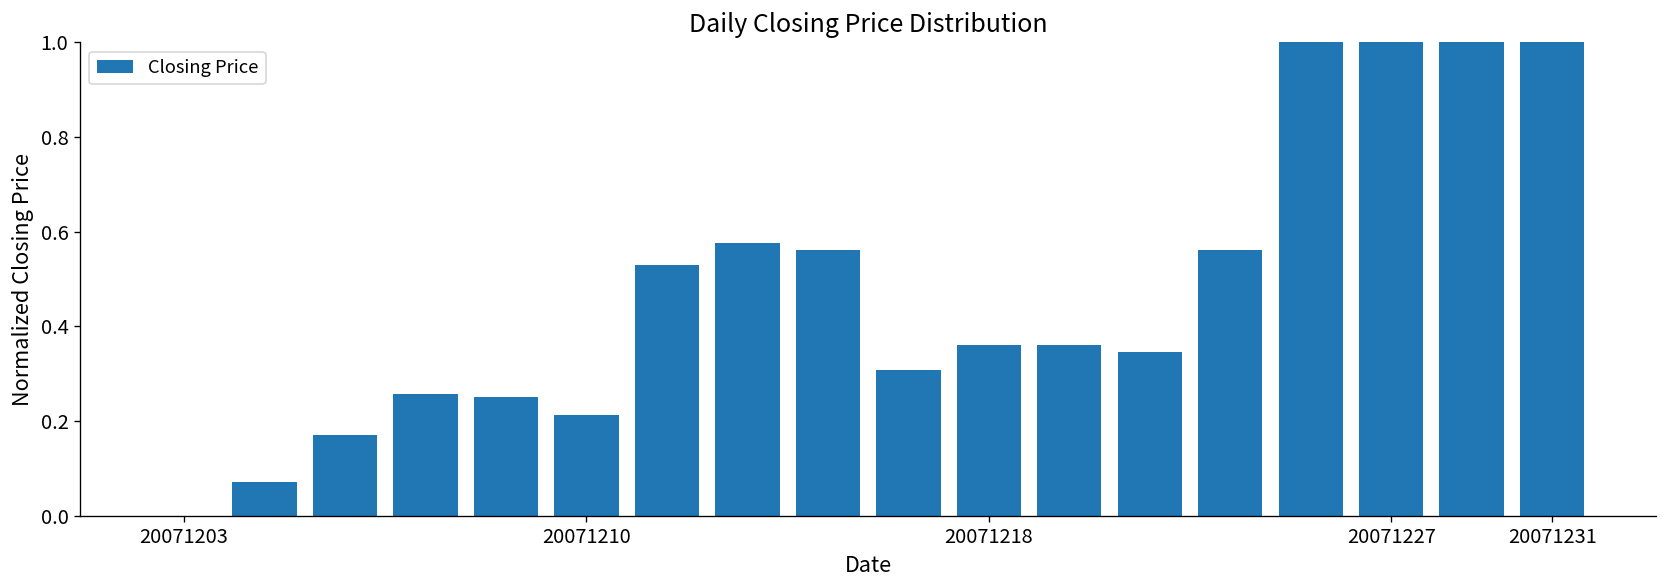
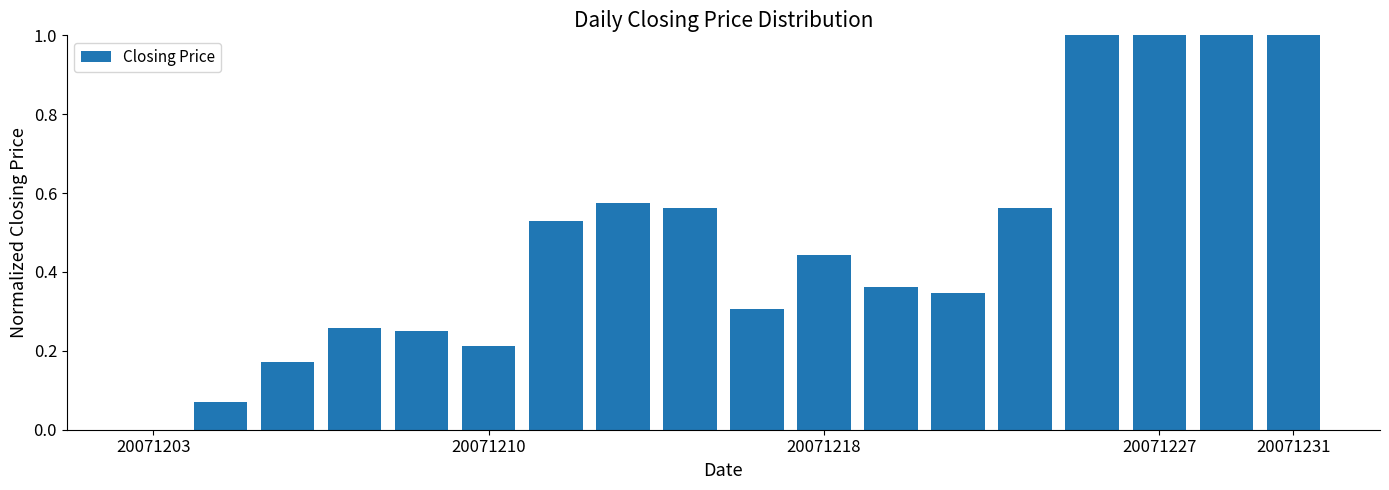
  {
    "20071203": 0.00,
    "20071210": 0.21,
-   "20071218": 0.36,
+   "20071218": 0.44,
    "20071227": 1.00,
    "20071231": 1.00
  }
